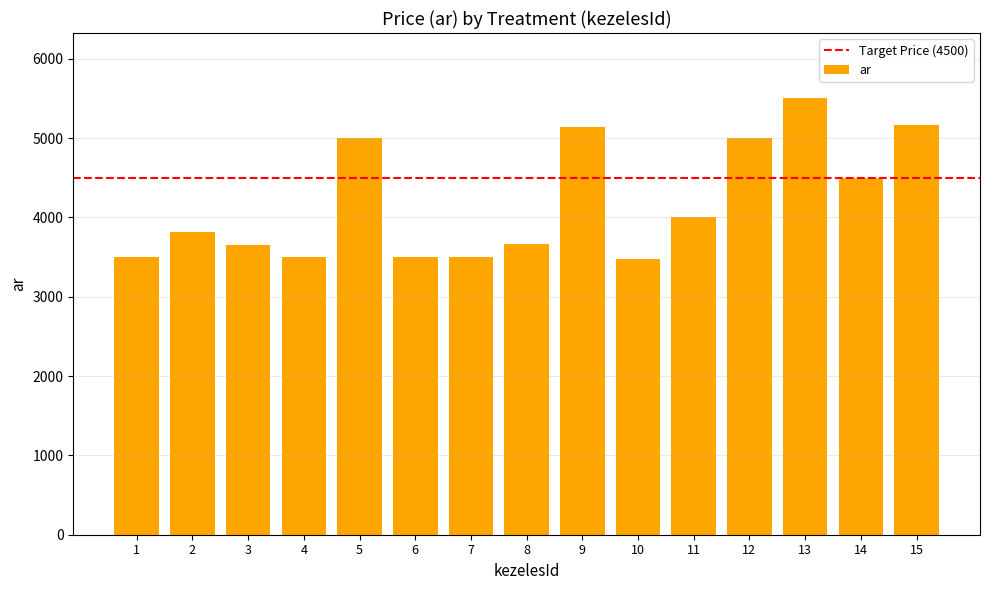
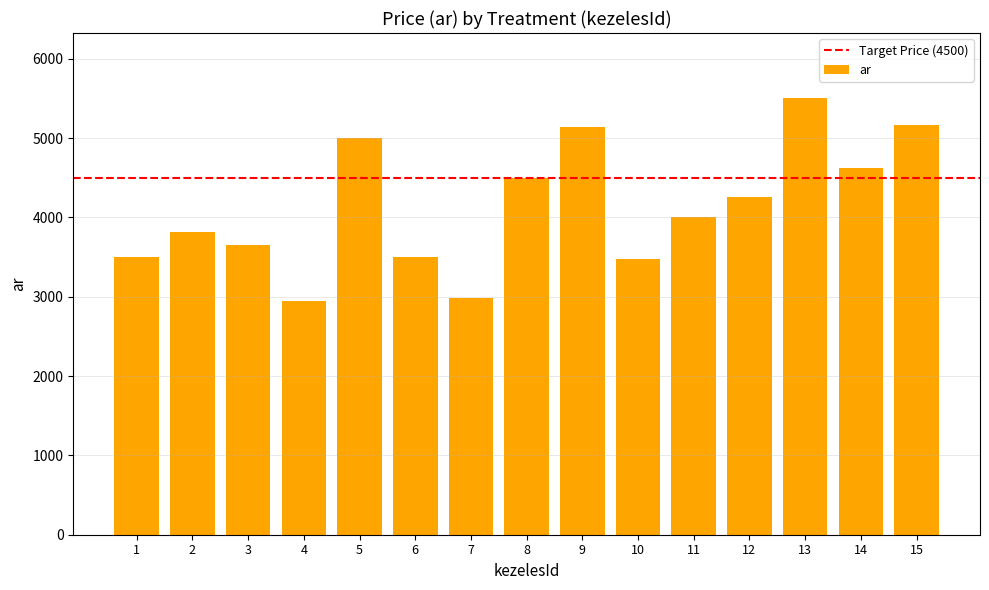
  {
    "1": 3500,
    "2": 3800,
    "3": 3700,
-   "4": 3500,
+   "4": 2900,
    "5": 5000,
    "6": 3500,
-   "7": 3500,
-   "8": 3700,
+   "7": 3000,
+   "8": 4500,
    "9": 5100,
    "10": 3500,
    "11": 4000,
-   "12": 5000,
+   "12": 4300,
    "13": 5500,
-   "14": 4500,
+   "14": 4600,
    "15": 5200
  }
